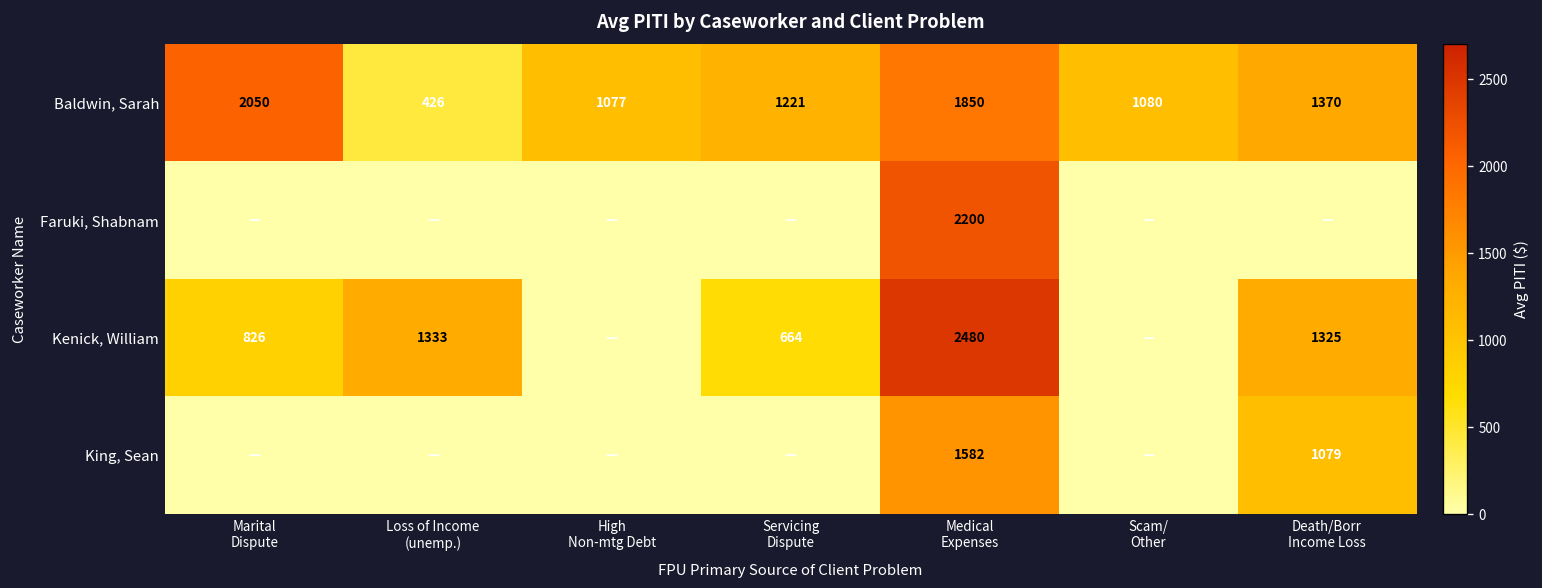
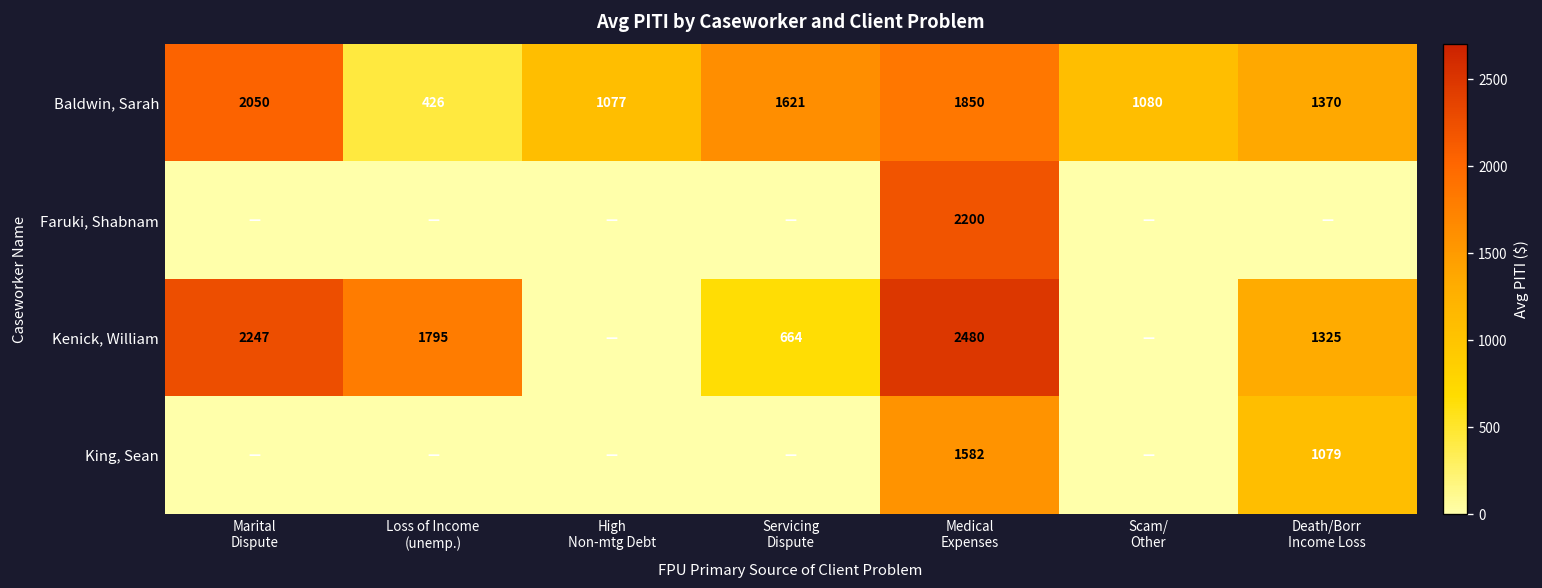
  {
    "Baldwin, Sarah": {
      "Marital Dispute": 2050,
      "Loss of Income (unemp.)": 426,
      "High Non-mtg Debt": 1077,
-     "Servicing Dispute": 1221,
+     "Servicing Dispute": 1621,
      "Medical Expenses": 1850,
      "Scam/ Other": 1080,
      "Death/Borr Income Loss": 1370
    },
    "Faruki, Shabnam": {
      "Medical Expenses": 2200
    },
    "Kenick, William": {
-     "Marital Dispute": 826,
-     "Loss of Income (unemp.)": 1333,
+     "Marital Dispute": 2247,
+     "Loss of Income (unemp.)": 1795,
      "Servicing Dispute": 664,
      "Medical Expenses": 2480,
      "Death/Borr Income Loss": 1325
    },
    "King, Sean": {
      "Medical Expenses": 1582,
      "Death/Borr Income Loss": 1079
    }
  }
